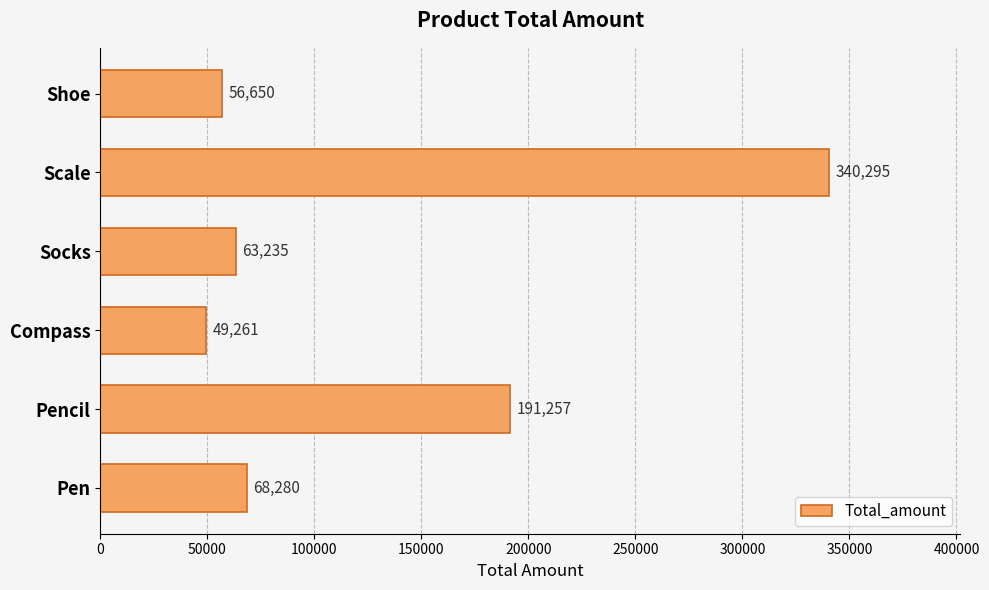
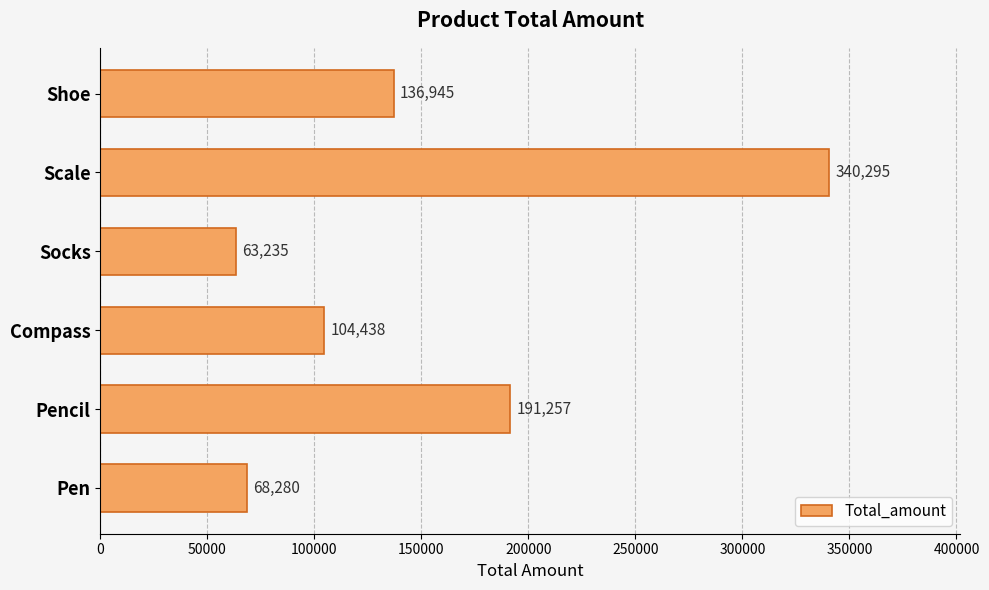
  {
-   "Shoe": "56,650",
+   "Shoe": "136,945",
    "Scale": "340,295",
    "Socks": "63,235",
-   "Compass": "49,261",
+   "Compass": "104,438",
    "Pencil": "191,257",
    "Pen": "68,280"
  }
